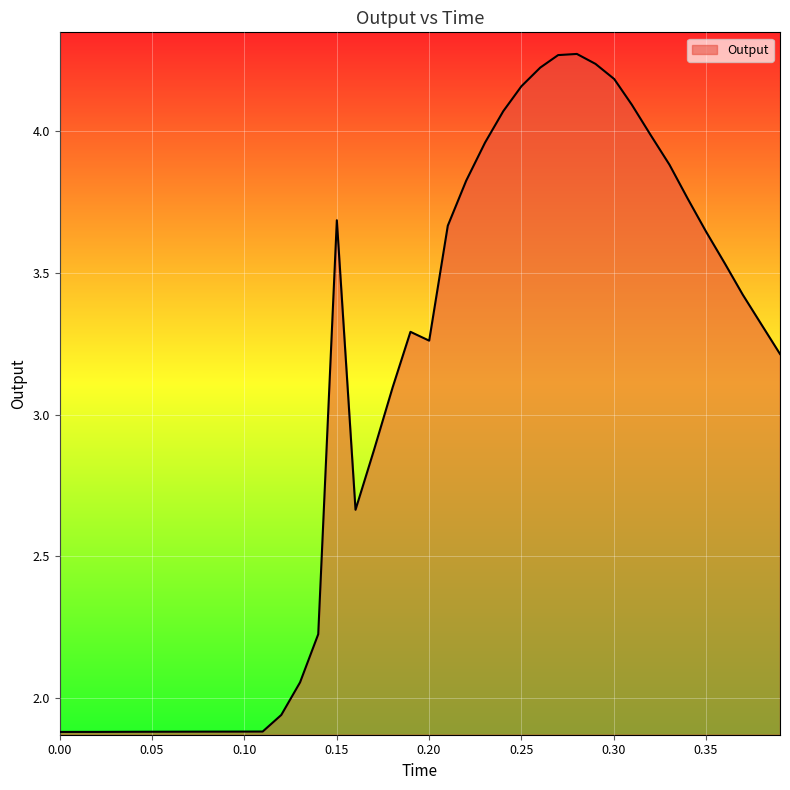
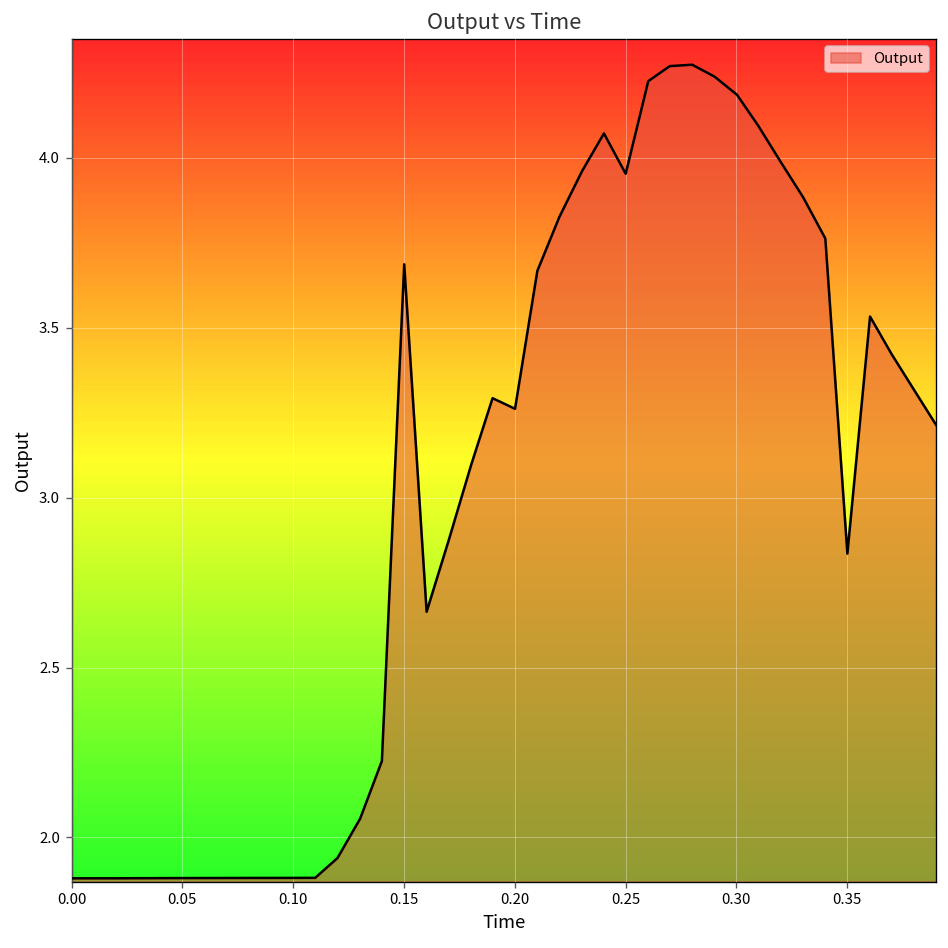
  {
    "0.00": 1.88,
    "0.05": 1.88,
    "0.15": 3.69,
    "0.20": 3.26,
-   "0.25": 4.16,
-   "0.35": 3.65
+   "0.25": 3.95,
+   "0.35": 2.84
  }
